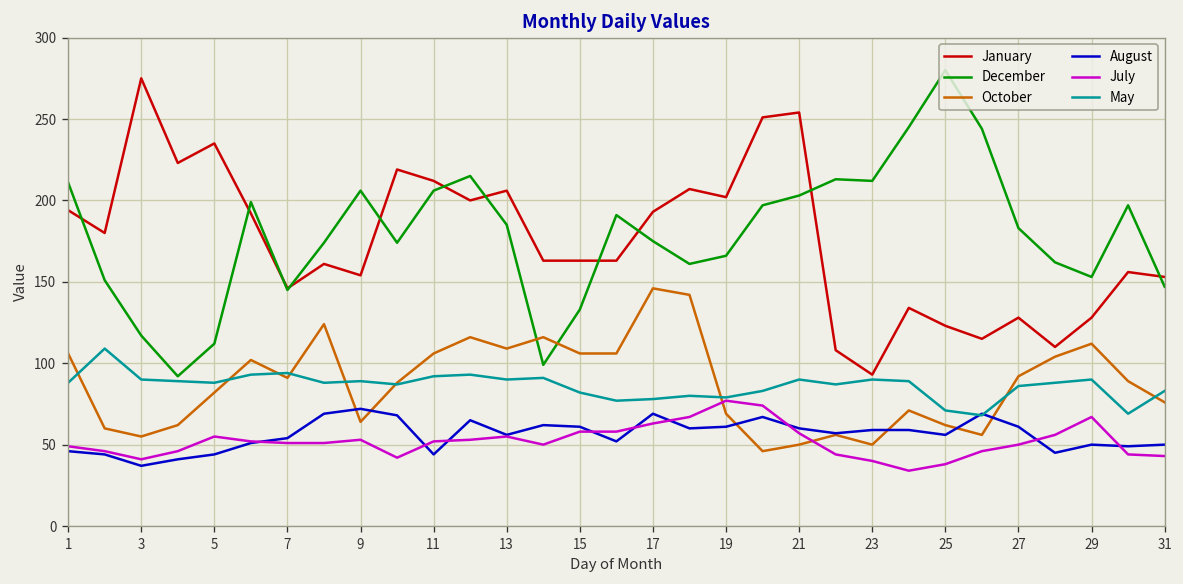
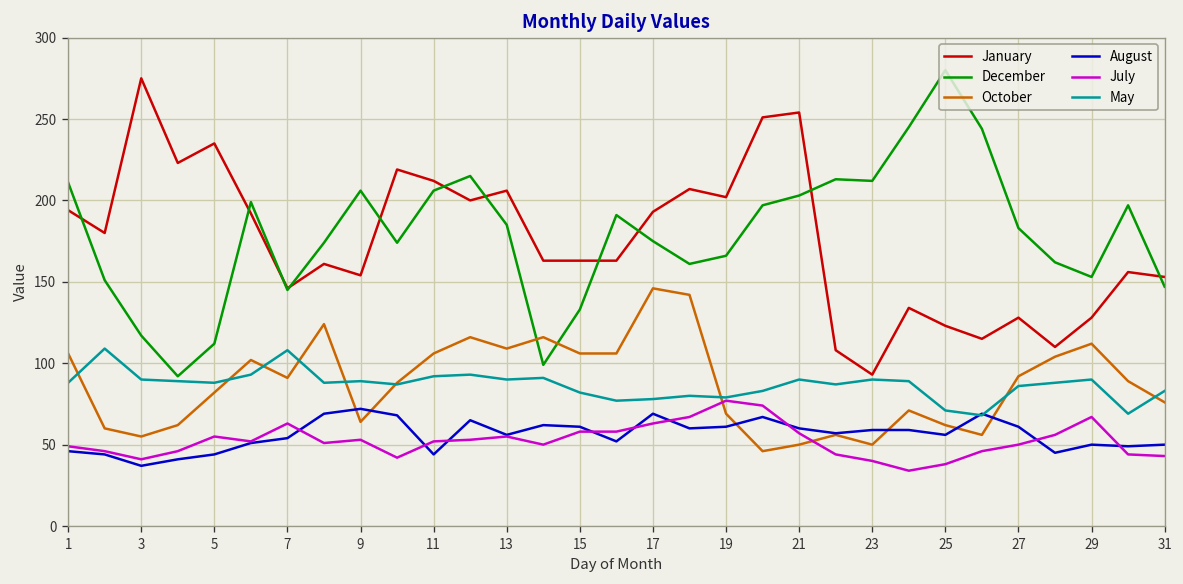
  {
    "January": {
      "1": 194,
      "3": 275,
      "5": 235,
      "9": 154,
      "11": 212,
      "13": 206,
      "15": 163,
      "17": 193,
      "19": 202,
      "21": 254,
      "23": 93,
      "25": 123,
      "27": 128,
      "29": 128,
      "31": 153
    },
    "December": {
      "1": 211,
      "3": 117,
      "5": 112,
      "9": 206,
      "11": 206,
      "13": 185,
      "15": 133,
      "17": 175,
      "19": 166,
      "21": 203,
      "23": 212,
      "27": 183,
      "29": 153,
      "31": 147
    },
    "October": {
      "1": 106,
      "3": 55,
      "5": 82,
      "7": 91,
      "9": 64,
      "11": 106,
      "13": 109,
      "15": 106,
      "17": 146,
      "19": 69,
      "21": 50,
      "23": 50,
      "25": 62,
      "27": 92,
      "29": 112,
      "31": 76
    },
    "August": {
      "1": 46,
      "3": 37,
      "5": 44,
      "7": 54,
      "9": 72,
      "11": 44,
      "15": 61,
      "17": 69,
      "19": 61,
      "21": 60,
      "23": 59,
      "25": 56,
      "27": 61,
      "29": 50,
      "31": 50
    },
    "July": {
      "1": 49,
      "3": 41,
      "5": 55,
-     "7": 51,
+     "7": 63,
      "9": 53,
      "11": 52,
      "15": 58,
      "17": 63,
      "19": 77,
      "21": 57,
      "23": 40,
      "25": 38,
      "27": 50,
      "29": 67,
      "31": 43
    },
    "May": {
      "1": 88,
      "3": 90,
      "5": 88,
-     "7": 94,
+     "7": 108,
      "9": 89,
      "11": 92,
      "13": 90,
      "15": 82,
      "17": 78,
      "19": 79,
      "21": 90,
      "23": 90,
      "25": 71,
      "27": 86,
      "29": 90,
      "31": 83
    }
  }
